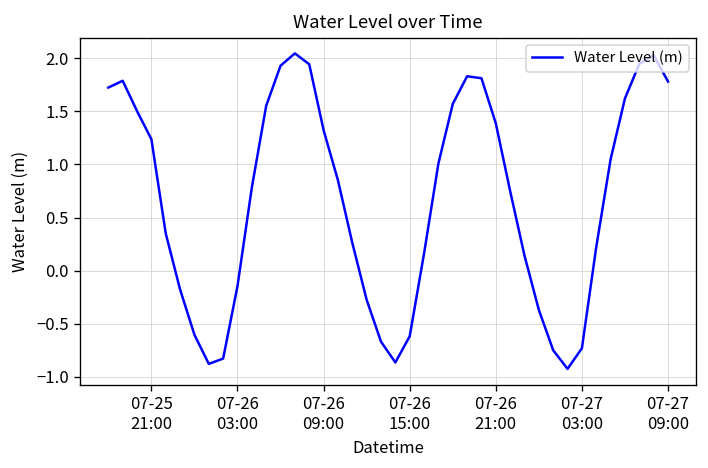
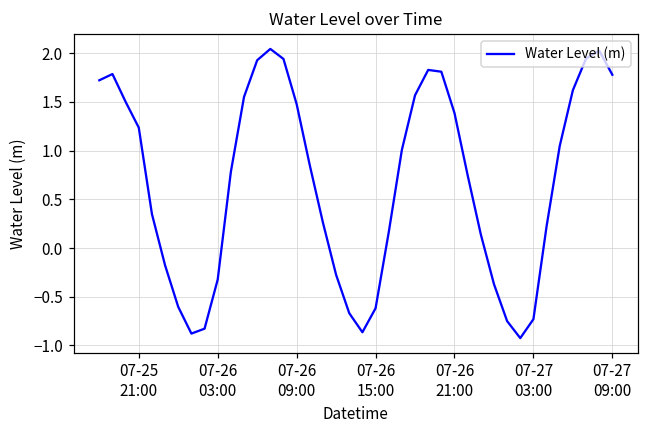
  {
    "07-25 21:00": 1.2,
-   "07-26 03:00": -0.1,
-   "07-26 09:00": 1.3,
+   "07-26 03:00": -0.3,
+   "07-26 09:00": 1.5,
    "07-26 15:00": -0.6,
    "07-26 21:00": 1.4,
    "07-27 03:00": -0.7,
    "07-27 09:00": 1.8
  }
